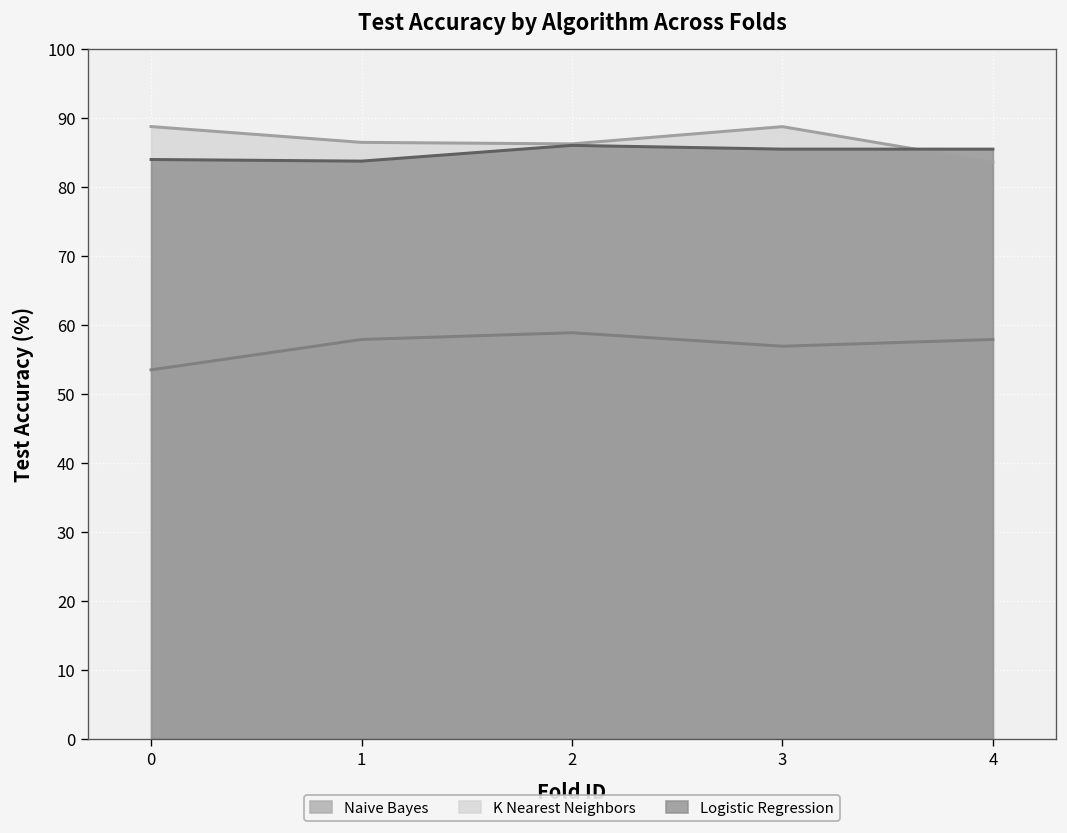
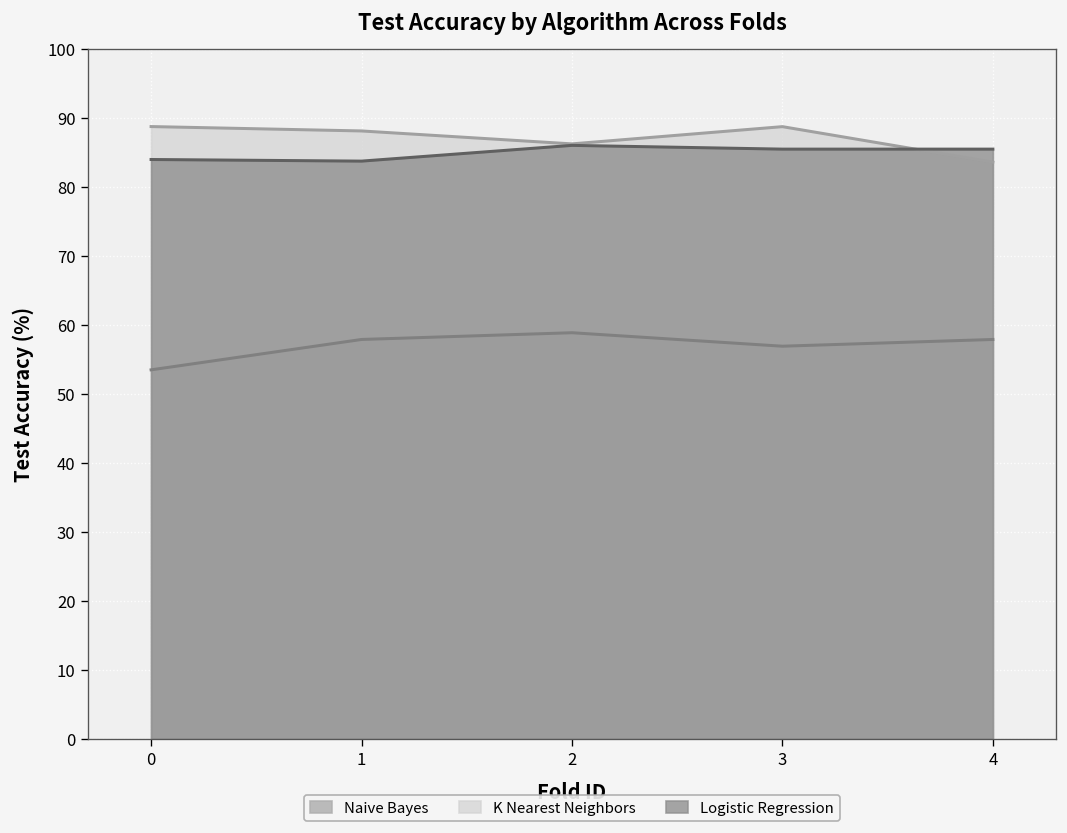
  {
    "K Nearest Neighbors": {
      "0": 89,
-     "1": 87,
+     "1": 88,
      "3": 89,
      "4": 84
    }
  }
